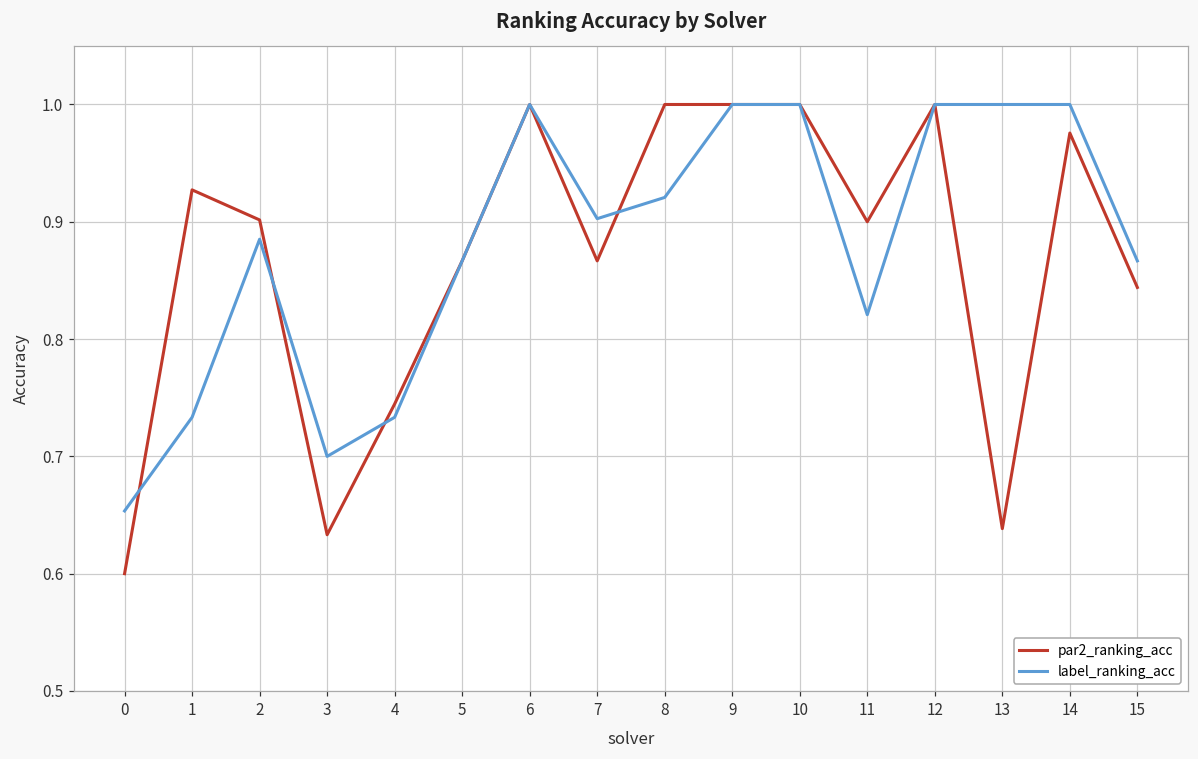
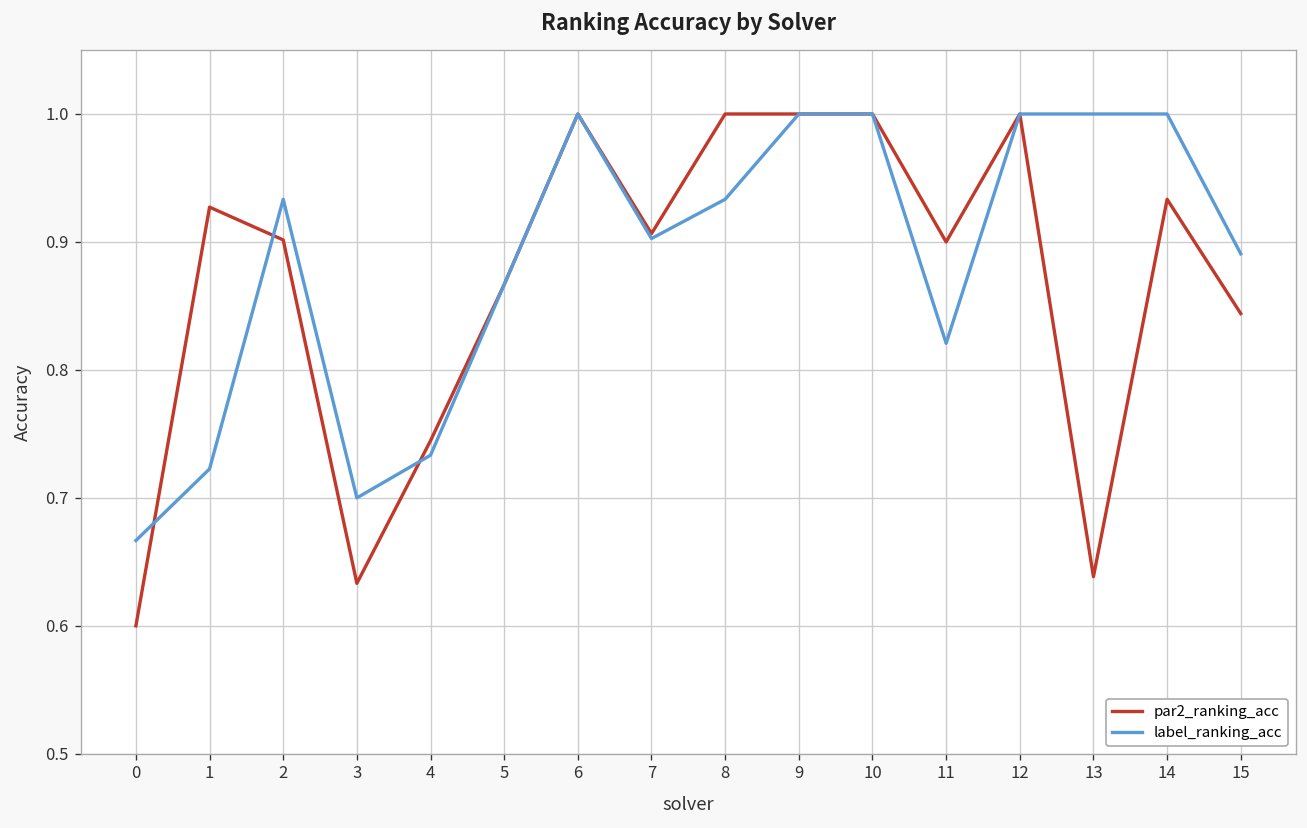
  {
    "par2_ranking_acc": {
      "0": 0.600,
      "1": 0.927,
      "2": 0.902,
      "3": 0.633,
      "4": 0.745,
-     "7": 0.867,
+     "7": 0.907,
      "8": 1.000,
      "11": 0.900,
      "13": 0.638,
-     "14": 0.976,
+     "14": 0.933,
      "15": 0.844
    },
    "label_ranking_acc": {
-     "0": 0.654,
-     "1": 0.733,
-     "2": 0.885,
+     "0": 0.667,
+     "1": 0.723,
+     "2": 0.933,
      "3": 0.700,
      "4": 0.733,
      "7": 0.903,
-     "8": 0.921,
+     "8": 0.933,
      "11": 0.821,
      "13": 1.000,
      "14": 1.000,
-     "15": 0.867
+     "15": 0.891
    }
  }
